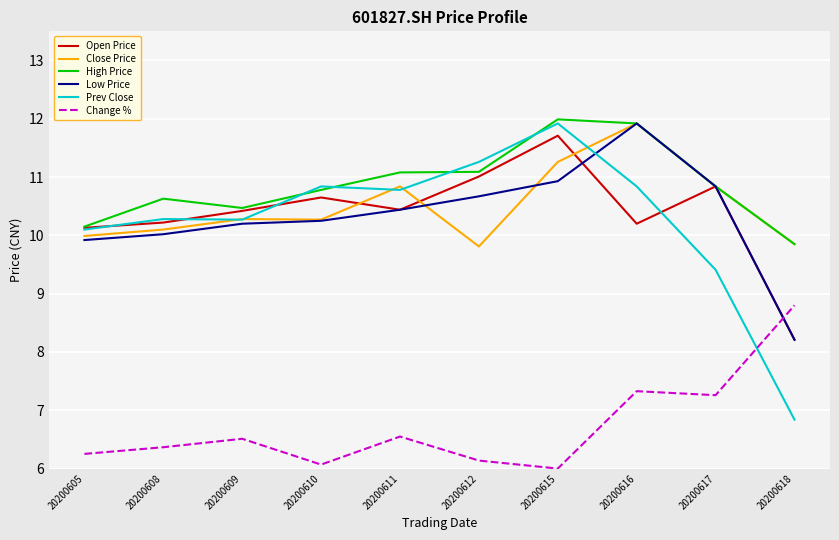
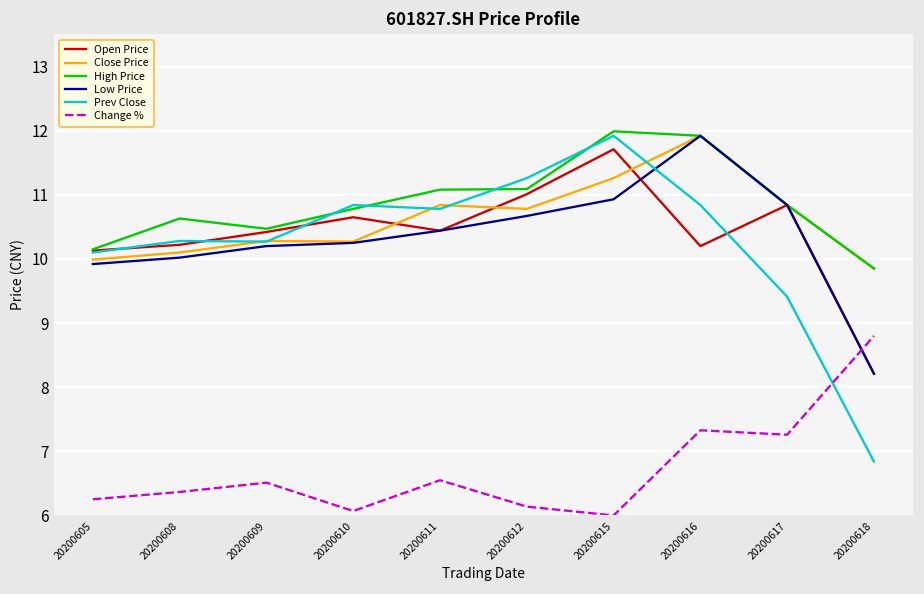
  {
    "Open Price": {
      "20200608": 10.2,
      "20200609": 10.4,
      "20200610": 10.7,
      "20200612": 11.0,
      "20200615": 11.7,
      "20200616": 10.2
    },
    "Close Price": {
      "20200605": 10.0,
      "20200608": 10.1,
      "20200611": 10.8,
-     "20200612": 9.8,
+     "20200612": 10.8,
      "20200615": 11.3
    },
    "High Price": {
      "20200608": 10.6,
      "20200609": 10.5,
      "20200610": 10.8,
      "20200611": 11.1,
      "20200612": 11.1,
      "20200615": 12.0
    },
    "Low Price": {
      "20200605": 9.9,
      "20200608": 10.0,
      "20200609": 10.2,
      "20200612": 10.7,
      "20200615": 10.9
    },
    "Prev Close": {
      "20200608": 10.3,
      "20200610": 10.8,
      "20200611": 10.8,
      "20200612": 11.3,
      "20200615": 11.9,
      "20200616": 10.8,
      "20200617": 9.4,
      "20200618": 6.8
    },
    "Change %": {
      "20200605": 6.3,
      "20200608": 6.4,
      "20200609": 6.5,
      "20200610": 6.1,
      "20200611": 6.5,
      "20200612": 6.1,
      "20200615": 6.0,
      "20200616": 7.3,
      "20200617": 7.3,
      "20200618": 8.8
    }
  }
